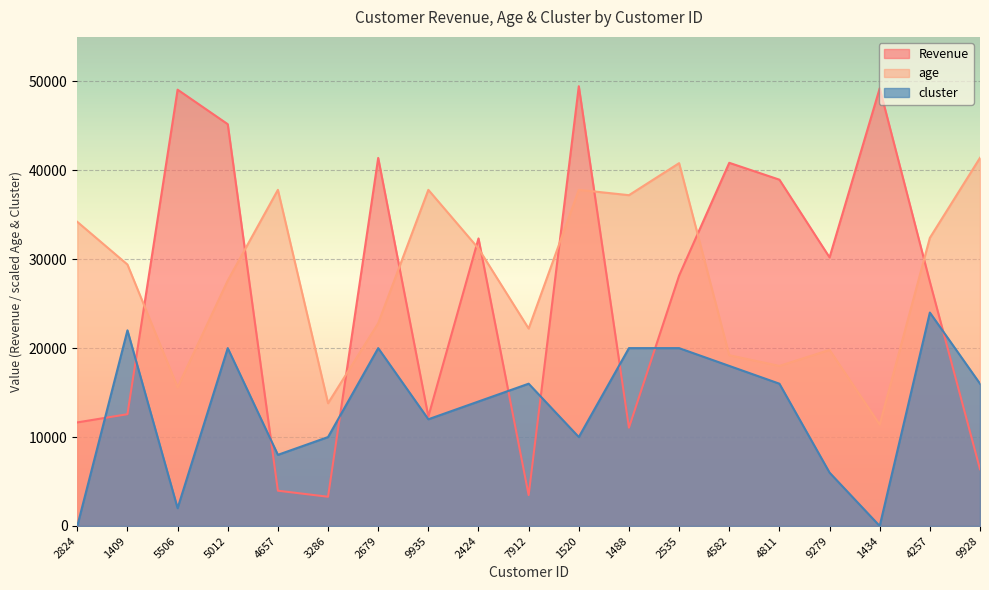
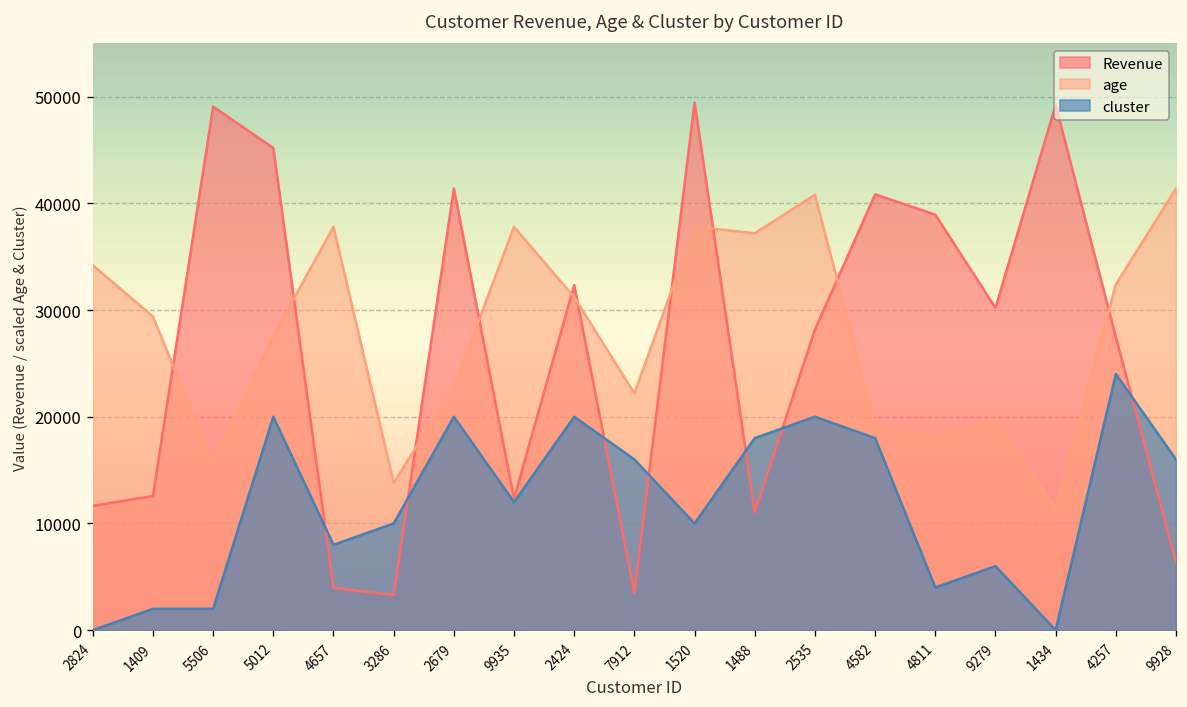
  {
    "cluster": {
      "2824": 0,
-     "1409": 22000,
+     "1409": 2000,
      "5506": 2000,
      "5012": 20000,
      "4657": 8000,
      "3286": 10000,
      "2679": 20000,
      "9935": 12000,
-     "2424": 14000,
+     "2424": 20000,
      "7912": 16000,
      "1520": 10000,
-     "1488": 20000,
+     "1488": 18000,
      "2535": 20000,
      "4582": 18000,
-     "4811": 16000,
+     "4811": 4000,
      "9279": 6000,
      "1434": 0,
      "4257": 24000,
      "9928": 16000
    }
  }
